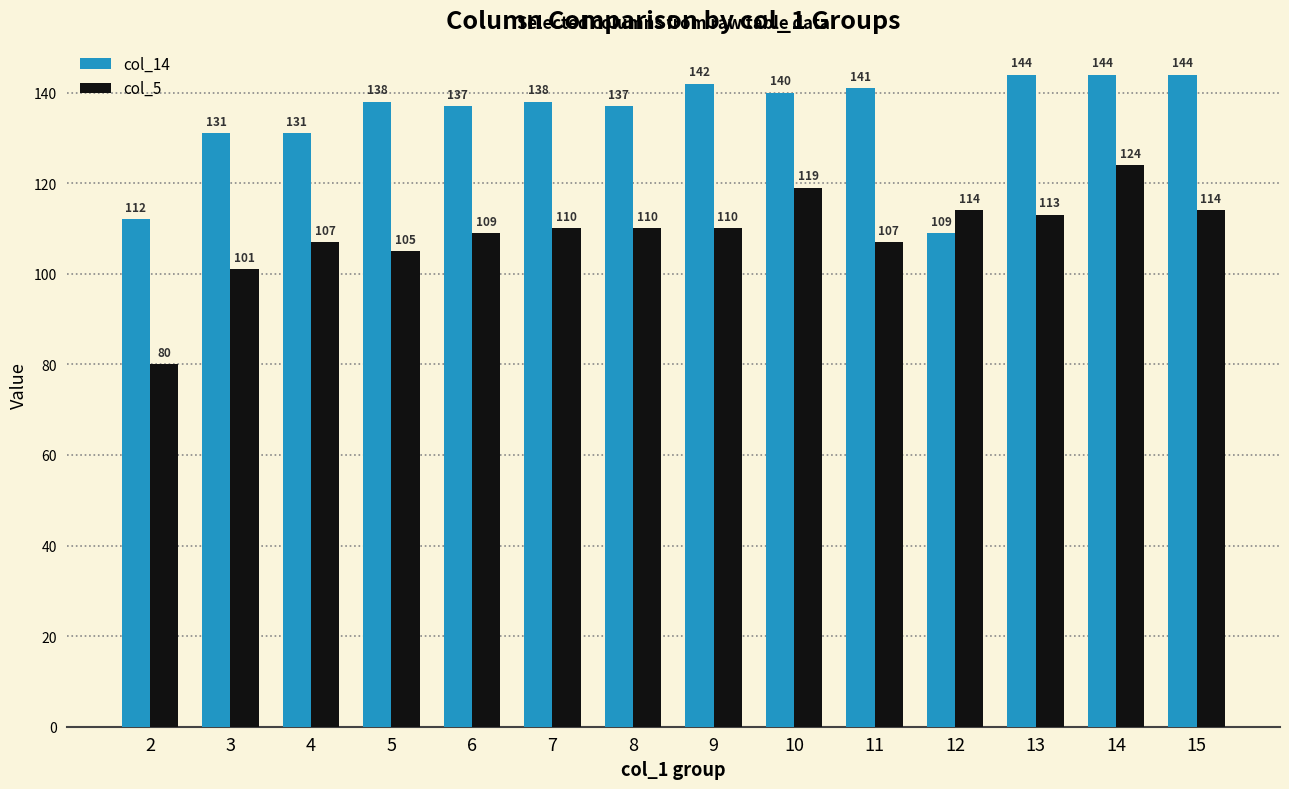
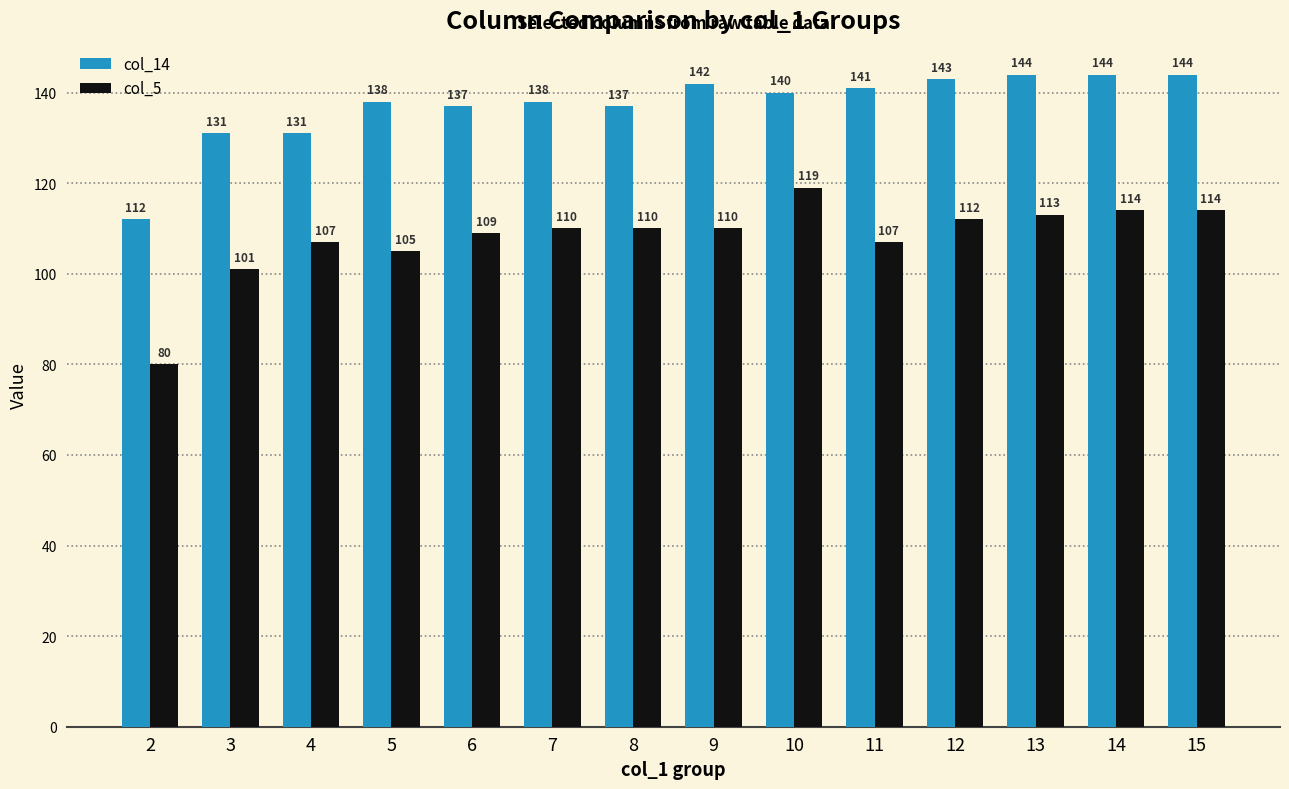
  {
    "col_14": {
      "2": 112,
      "3": 131,
      "4": 131,
      "5": 138,
      "6": 137,
      "7": 138,
      "8": 137,
      "9": 142,
      "10": 140,
      "11": 141,
-     "12": 109,
+     "12": 143,
      "13": 144,
      "14": 144,
      "15": 144
    },
    "col_5": {
      "2": 80,
      "3": 101,
      "4": 107,
      "5": 105,
      "6": 109,
      "7": 110,
      "8": 110,
      "9": 110,
      "10": 119,
      "11": 107,
-     "12": 114,
+     "12": 112,
      "13": 113,
-     "14": 124,
+     "14": 114,
      "15": 114
    }
  }
